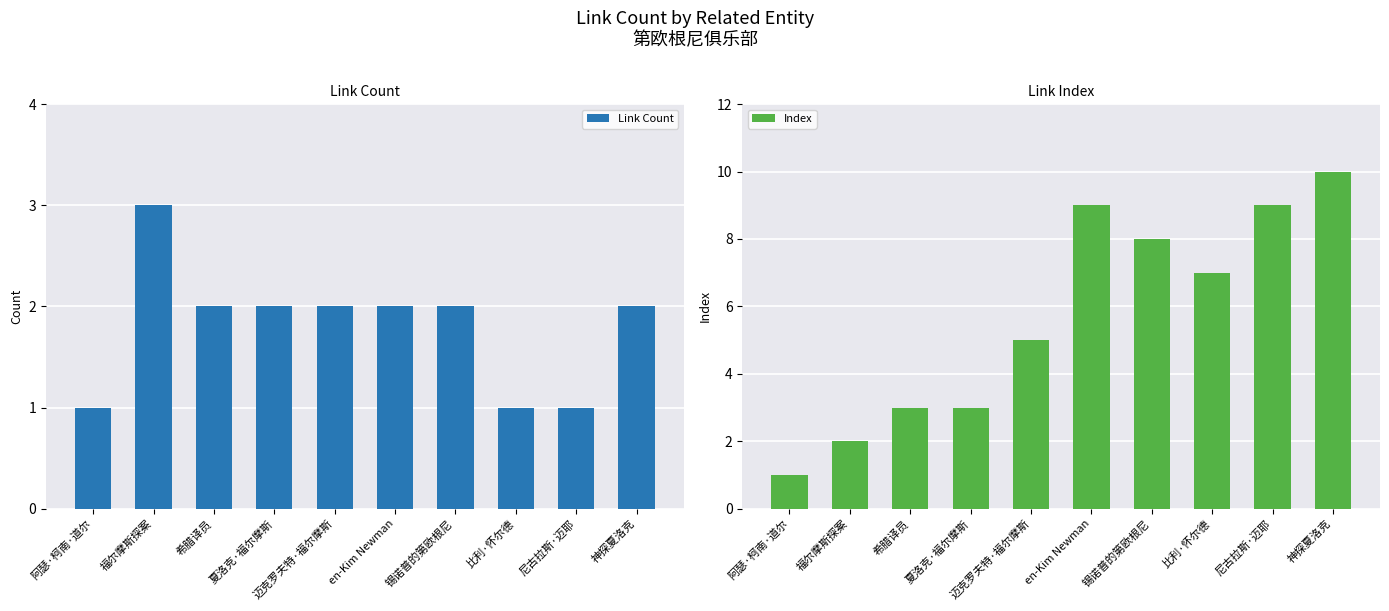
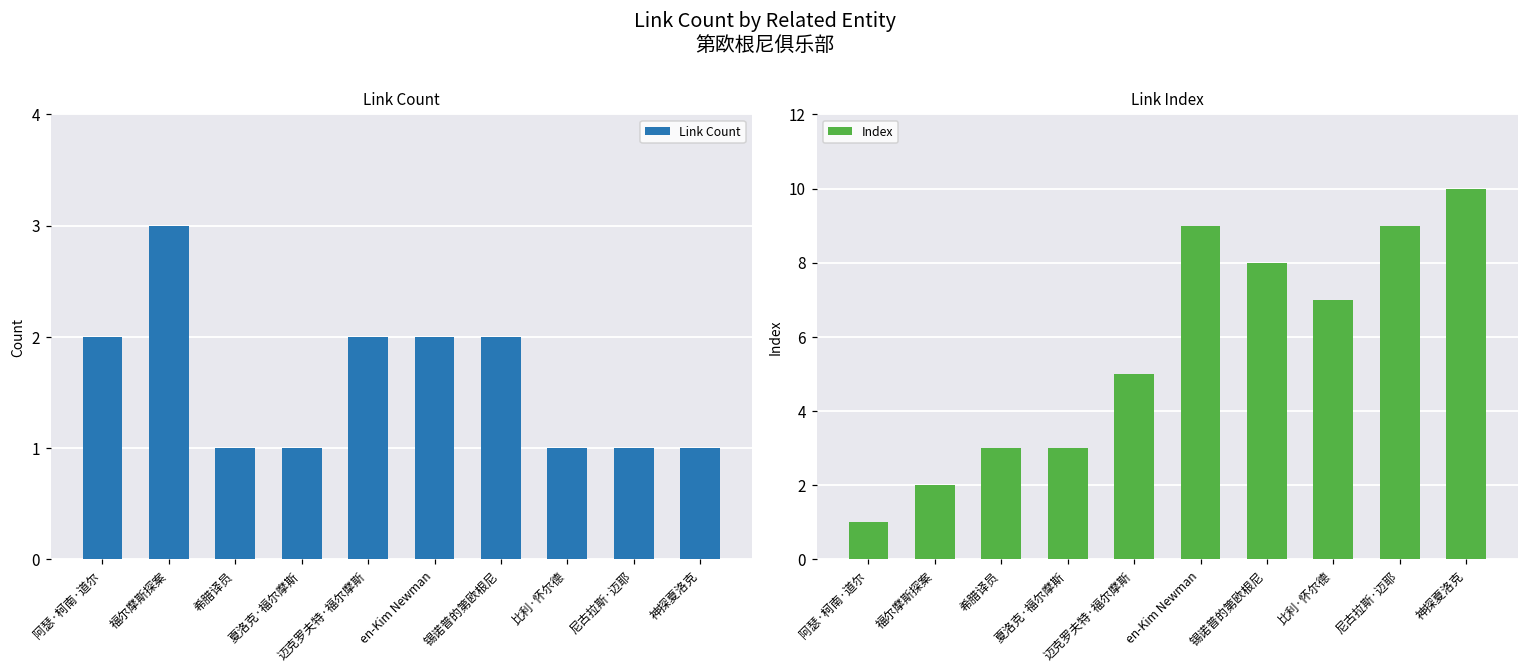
  {
    "Link Count": {
-     "阿瑟·柯南·道尔": 1,
+     "阿瑟·柯南·道尔": 2,
      "福尔摩斯探案": 3,
-     "希腊译员": 2,
-     "夏洛克·福尔摩斯": 2,
+     "希腊译员": 1,
+     "夏洛克·福尔摩斯": 1,
      "迈克罗夫特·福尔摩斯": 2,
      "en-Kim Newman": 2,
      "锡诺普的第欧根尼": 2,
      "比利·怀尔德": 1,
      "尼古拉斯·迈耶": 1,
-     "神探夏洛克": 2
+     "神探夏洛克": 1
    },
    "Link Index": {
      "阿瑟·柯南·道尔": 1.0,
      "福尔摩斯探案": 2.0,
      "希腊译员": 3.0,
      "夏洛克·福尔摩斯": 3.0,
      "迈克罗夫特·福尔摩斯": 5.0,
      "en-Kim Newman": 9.0,
      "锡诺普的第欧根尼": 8.0,
      "比利·怀尔德": 7.0,
      "尼古拉斯·迈耶": 9.0,
      "神探夏洛克": 10.0
    }
  }
